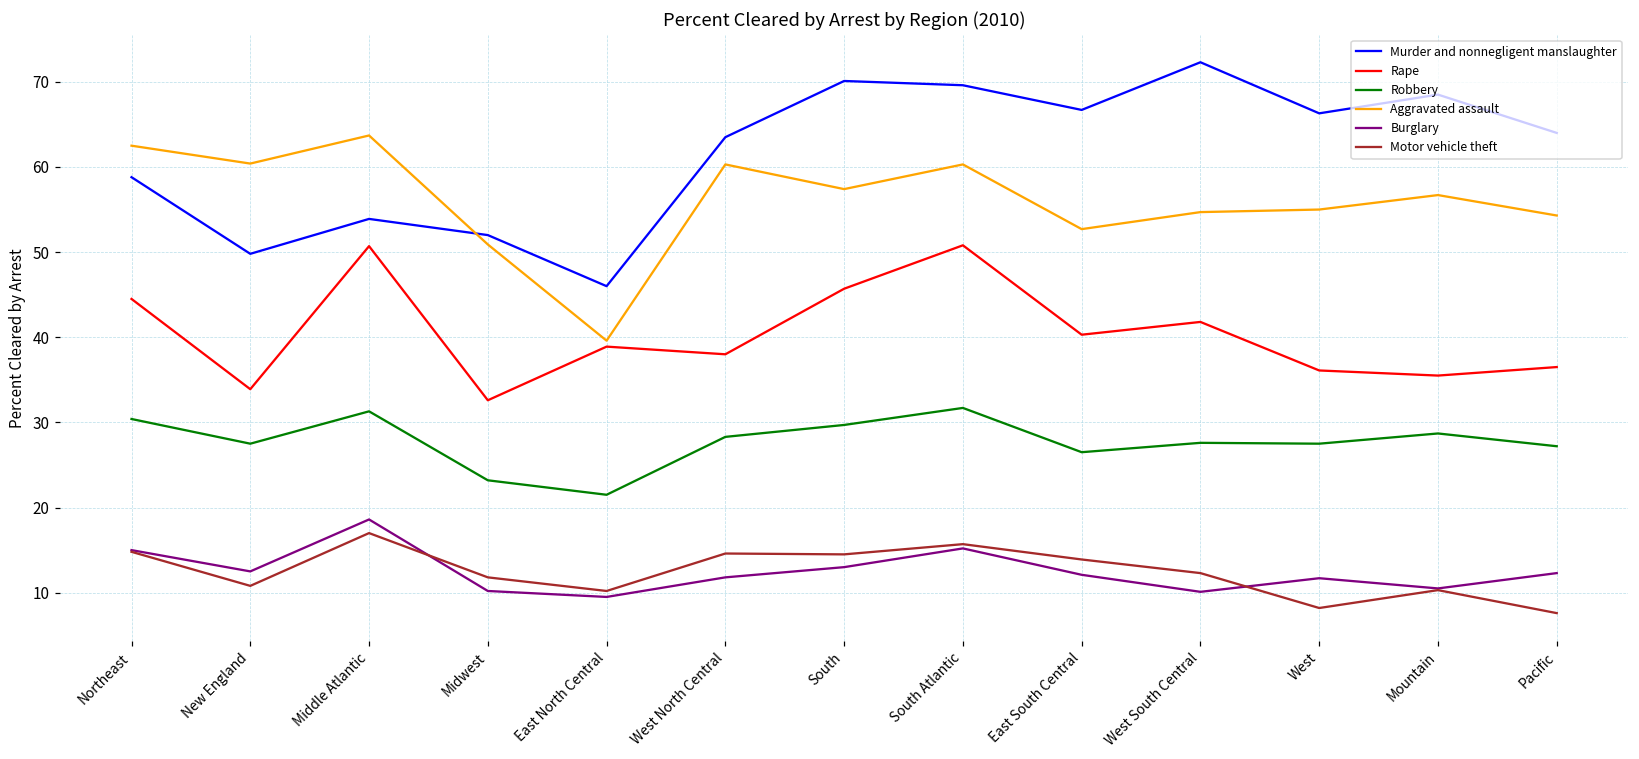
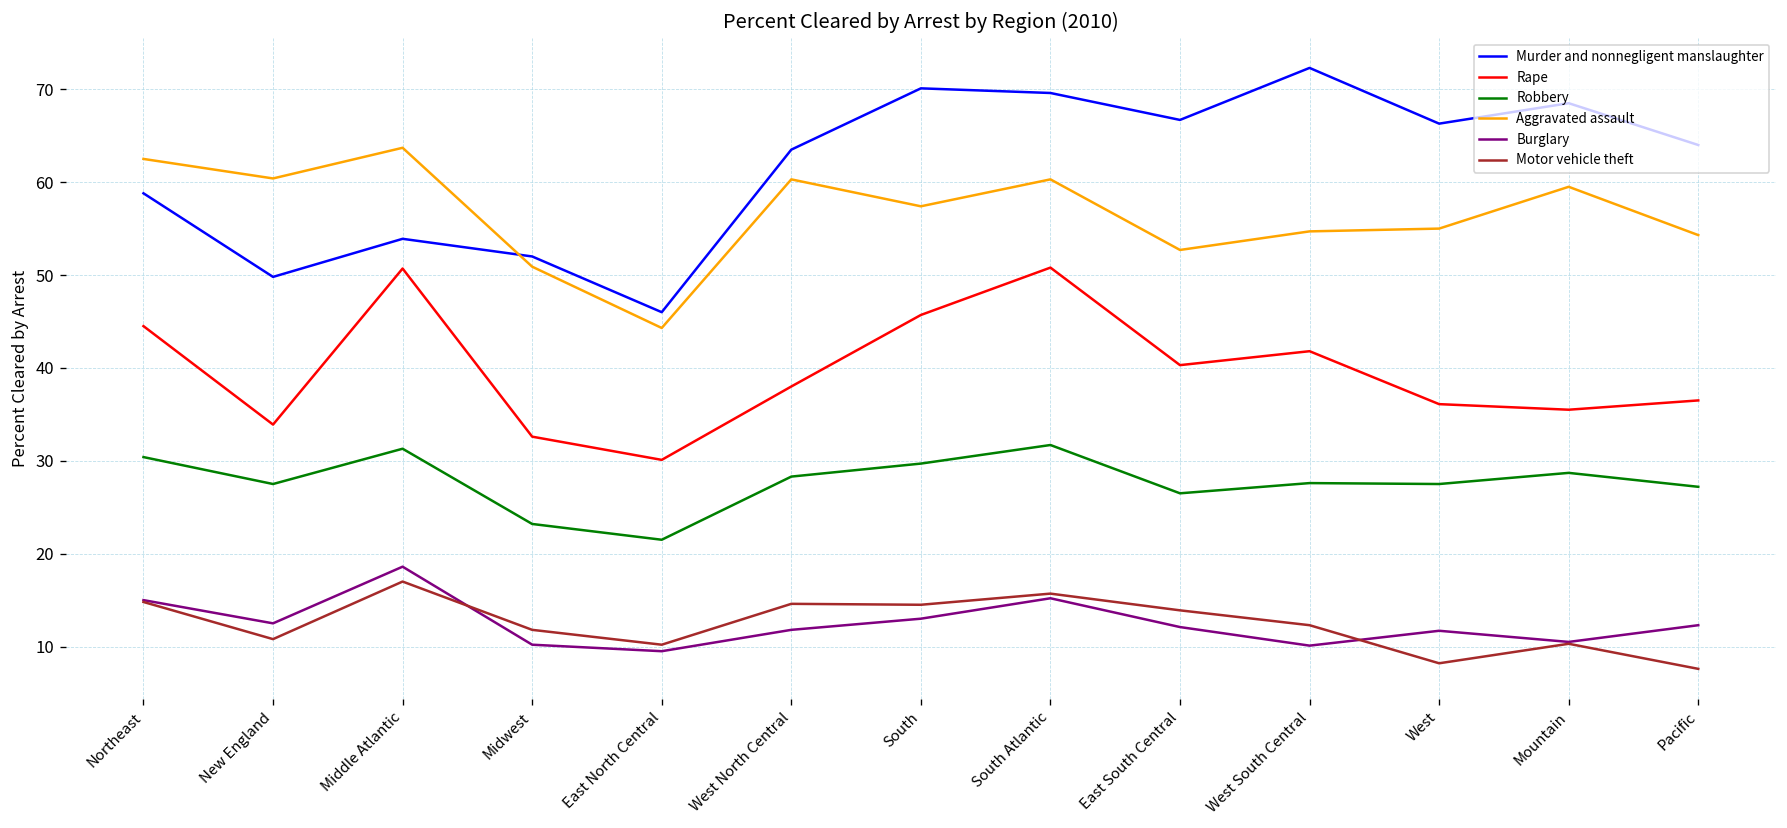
  {
    "Murder and nonnegligent manslaughter": {
      "Northeast": 59,
      "New England": 50,
      "Middle Atlantic": 54,
      "Midwest": 52,
      "East North Central": 46,
      "West North Central": 64,
      "South": 70,
      "South Atlantic": 70,
      "East South Central": 67,
      "West South Central": 72,
      "West": 66
    },
    "Rape": {
      "Northeast": 45,
      "New England": 34,
      "Middle Atlantic": 51,
      "Midwest": 33,
-     "East North Central": 39,
+     "East North Central": 30,
      "West North Central": 38,
      "South": 46,
      "South Atlantic": 51,
      "East South Central": 40,
      "West South Central": 42,
      "West": 36,
      "Mountain": 36,
      "Pacific": 37
    },
    "Robbery": {
      "Northeast": 30,
      "New England": 28,
      "Middle Atlantic": 31,
      "Midwest": 23,
      "East North Central": 22,
      "West North Central": 28,
      "South": 30,
      "South Atlantic": 32,
      "East South Central": 27,
      "West South Central": 28,
      "West": 28,
      "Mountain": 29,
      "Pacific": 27
    },
    "Aggravated assault": {
      "Northeast": 63,
      "New England": 60,
      "Middle Atlantic": 64,
      "Midwest": 51,
-     "East North Central": 40,
+     "East North Central": 44,
      "West North Central": 60,
      "South": 57,
      "South Atlantic": 60,
      "East South Central": 53,
      "West South Central": 55,
      "West": 55,
-     "Mountain": 57,
+     "Mountain": 60,
      "Pacific": 54
    },
    "Burglary": {
      "New England": 13,
      "Middle Atlantic": 19,
      "Midwest": 10,
      "East North Central": 10,
      "West North Central": 12,
      "South": 13,
      "South Atlantic": 15,
      "East South Central": 12,
      "West South Central": 10,
      "West": 12,
      "Pacific": 12
    },
    "Motor vehicle theft": {
      "New England": 11,
      "Middle Atlantic": 17,
      "Midwest": 12,
      "East North Central": 10,
      "West North Central": 15,
      "South": 15,
      "South Atlantic": 16,
      "East South Central": 14,
      "West South Central": 12,
      "West": 8,
      "Pacific": 8
    }
  }
